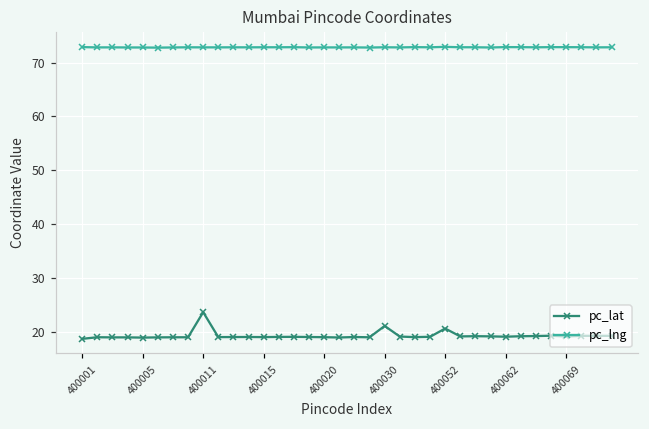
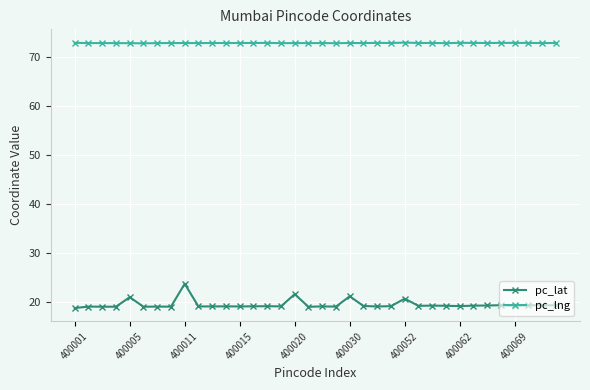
  {
    "pc_lat": {
      "400001": 19,
-     "400005": 19,
+     "400005": 21,
      "400011": 24,
      "400015": 19,
-     "400020": 19,
+     "400020": 22,
      "400030": 21,
      "400052": 21,
      "400062": 19
    },
    "pc_lng": {
      "400001": 73,
      "400005": 73,
      "400011": 73,
      "400015": 73,
      "400020": 73,
      "400030": 73,
      "400052": 73,
      "400062": 73,
      "400069": 73
    }
  }
